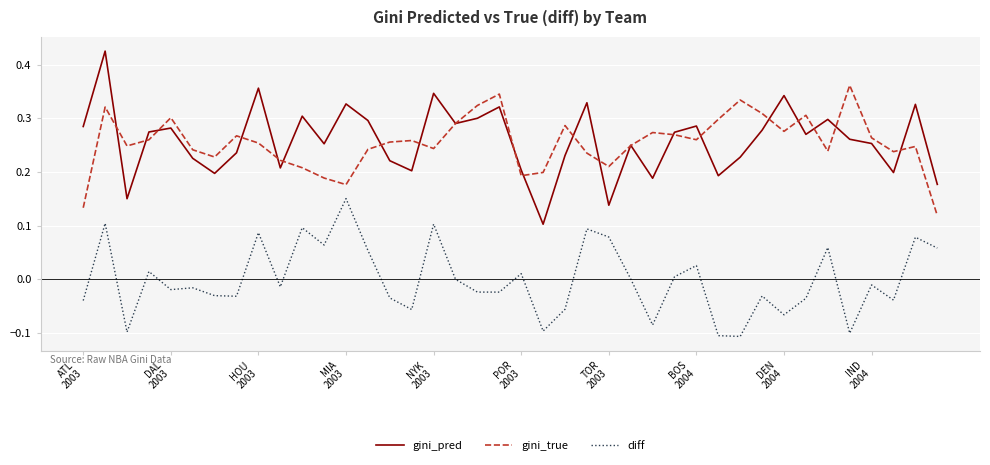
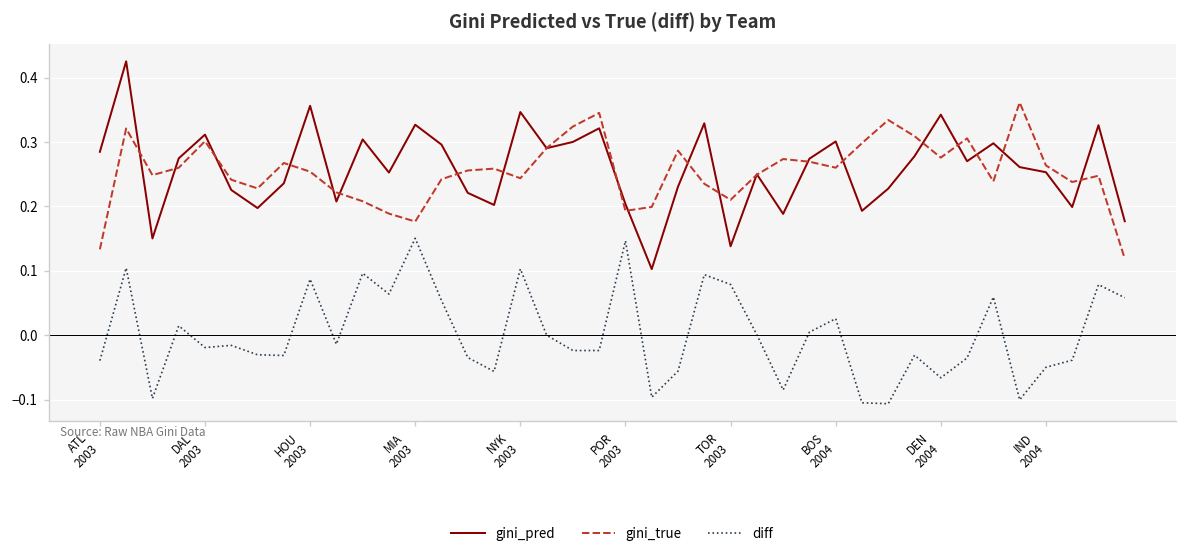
  {
    "gini_pred": {
      "ATL 2003": 0.28,
-     "DAL 2003": 0.28,
+     "DAL 2003": 0.31,
      "HOU 2003": 0.36,
      "MIA 2003": 0.33,
      "NYK 2003": 0.35,
      "POR 2003": 0.20,
      "TOR 2003": 0.14,
-     "BOS 2004": 0.29,
+     "BOS 2004": 0.30,
      "DEN 2004": 0.34,
      "IND 2004": 0.25
    },
    "gini_true": {
      "ATL 2003": 0.13,
      "DAL 2003": 0.30,
      "HOU 2003": 0.25,
      "MIA 2003": 0.18,
      "NYK 2003": 0.24,
      "POR 2003": 0.19,
      "TOR 2003": 0.21,
      "BOS 2004": 0.26,
      "DEN 2004": 0.28,
      "IND 2004": 0.26
    },
    "diff": {
      "ATL 2003": -0.04,
      "DAL 2003": -0.02,
      "HOU 2003": 0.09,
      "MIA 2003": 0.15,
      "NYK 2003": 0.10,
-     "POR 2003": 0.01,
+     "POR 2003": 0.15,
      "TOR 2003": 0.08,
      "BOS 2004": 0.03,
      "DEN 2004": -0.07,
-     "IND 2004": -0.01
+     "IND 2004": -0.05
    }
  }
